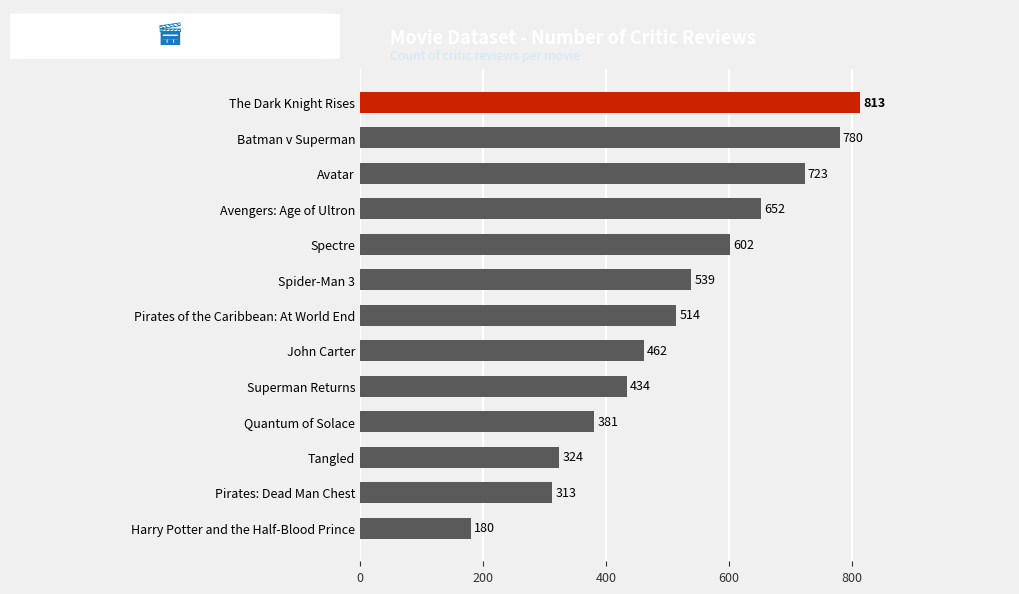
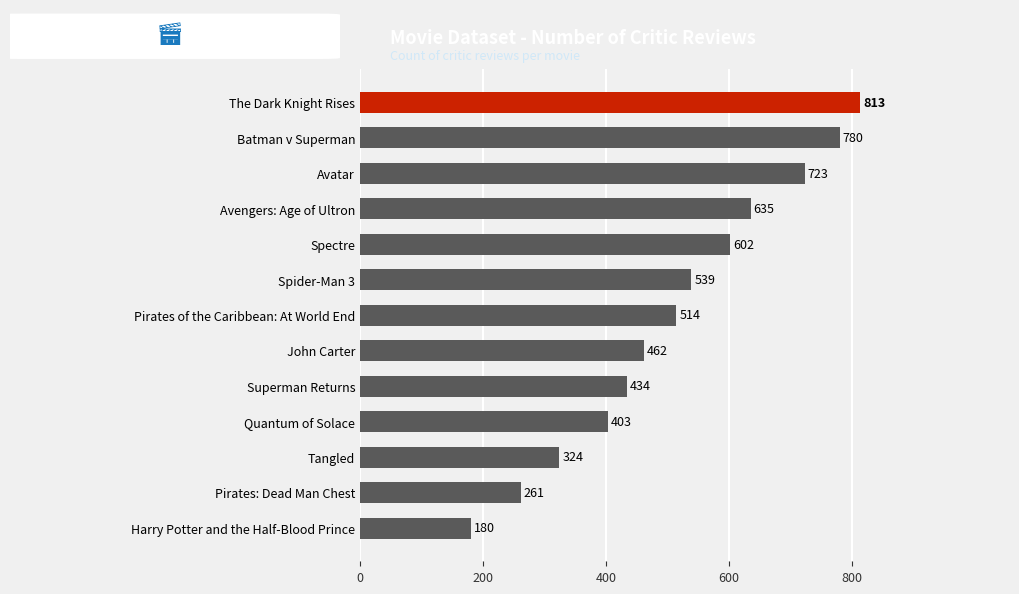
  {
    "The Dark Knight Rises": 813,
    "Batman v Superman": 780,
    "Avatar": 723,
-   "Avengers: Age of Ultron": 652,
+   "Avengers: Age of Ultron": 635,
    "Spectre": 602,
    "Spider-Man 3": 539,
    "Pirates of the Caribbean: At World End": 514,
    "John Carter": 462,
    "Superman Returns": 434,
-   "Quantum of Solace": 381,
+   "Quantum of Solace": 403,
    "Tangled": 324,
-   "Pirates: Dead Man Chest": 313,
+   "Pirates: Dead Man Chest": 261,
    "Harry Potter and the Half-Blood Prince": 180
  }
